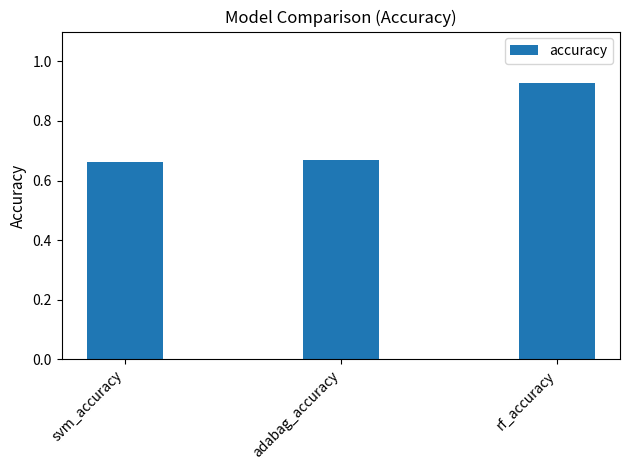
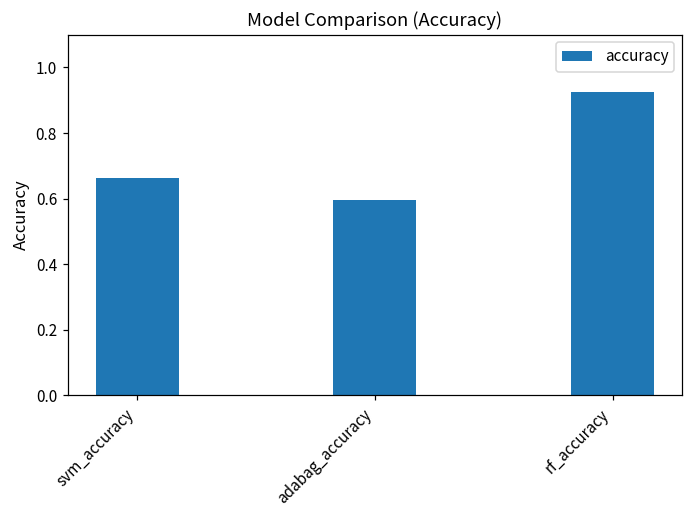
  {
    "svm_accuracy": 0.66,
-   "adabag_accuracy": 0.67,
+   "adabag_accuracy": 0.60,
    "rf_accuracy": 0.93
  }
